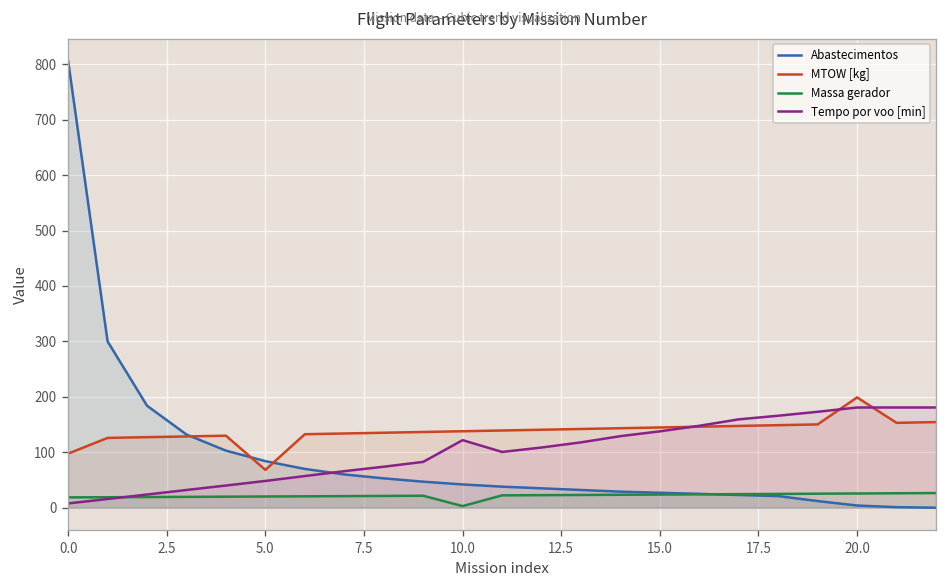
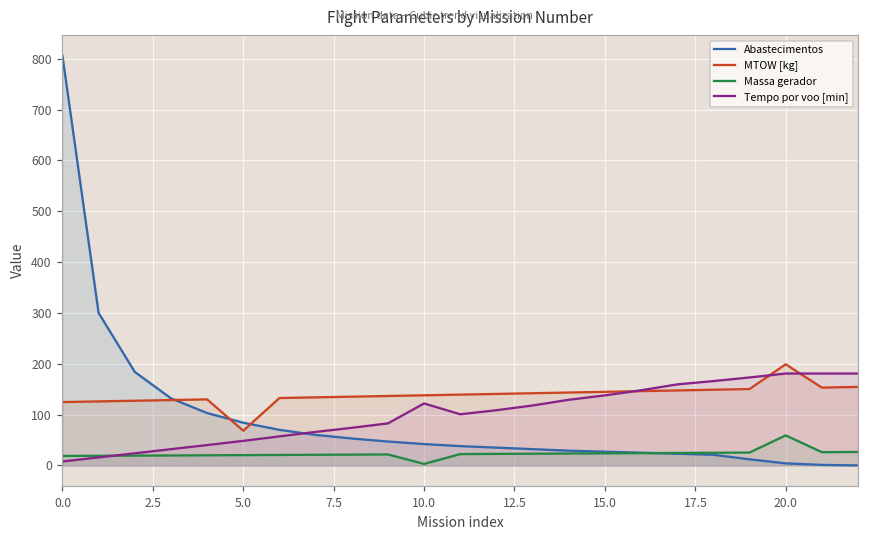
  {
    "Abastecimentos": {
      "0.0": 810,
      "5.0": 80,
      "10.0": 40,
      "20.0": 0
    },
    "MTOW [kg]": {
-     "0.0": 100,
+     "0.0": 120,
      "5.0": 70,
      "10.0": 140,
      "15.0": 140,
      "20.0": 200
    },
    "Massa gerador": {
      "0.0": 20,
      "5.0": 20,
      "10.0": 0,
-     "20.0": 30
+     "20.0": 60
    },
    "Tempo por voo [min]": {
      "0.0": 10,
      "5.0": 50,
      "10.0": 120,
      "15.0": 140,
      "20.0": 180
    }
  }
